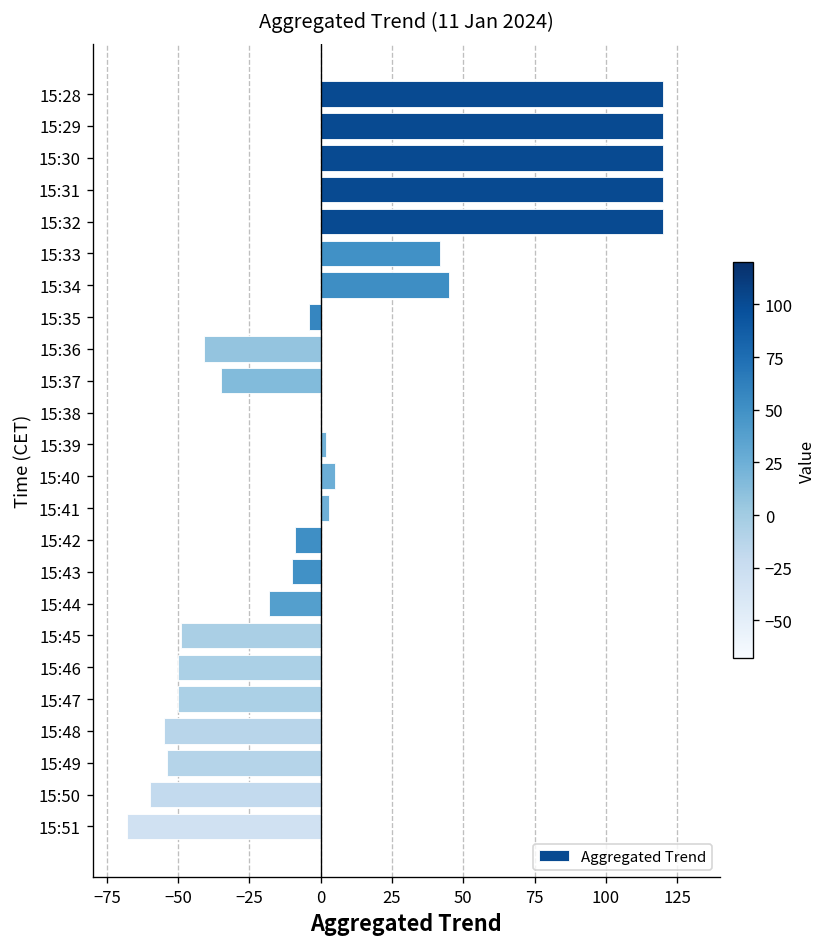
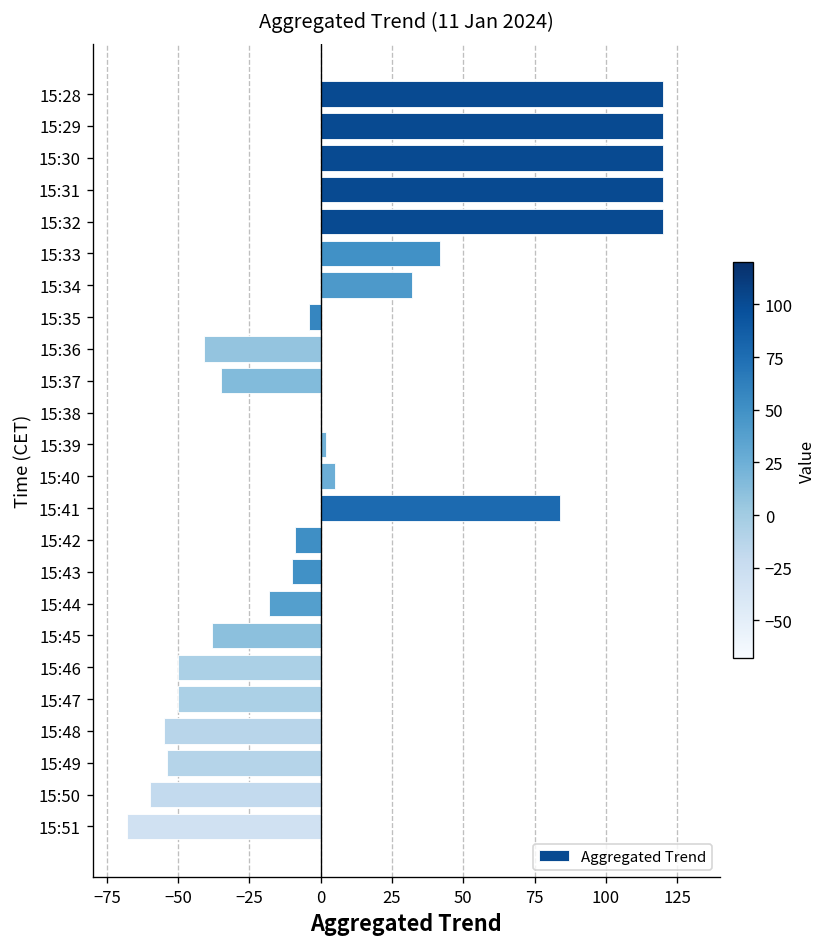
  {
    "15:28": 120,
    "15:29": 120,
    "15:30": 120,
    "15:31": 120,
    "15:32": 120,
    "15:33": 42,
-   "15:34": 45,
+   "15:34": 32,
    "15:35": -4,
    "15:36": -41,
    "15:37": -35,
    "15:38": 0,
    "15:39": 2,
    "15:40": 5,
-   "15:41": 3,
+   "15:41": 84,
    "15:42": -9,
    "15:43": -10,
    "15:44": -18,
-   "15:45": -49,
+   "15:45": -38,
    "15:46": -50,
    "15:47": -50,
    "15:48": -55,
    "15:49": -54,
    "15:50": -60,
    "15:51": -68
  }
